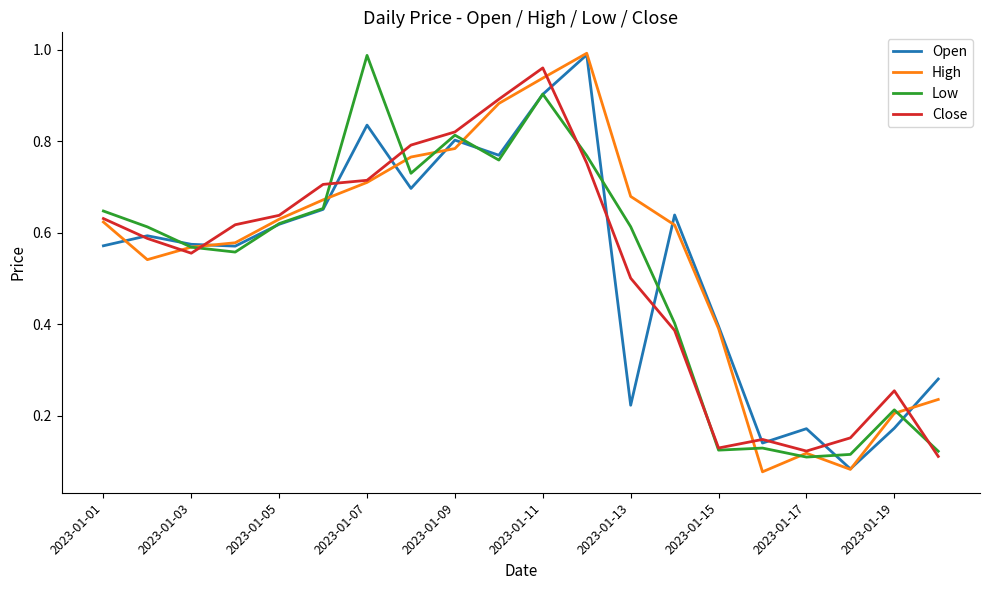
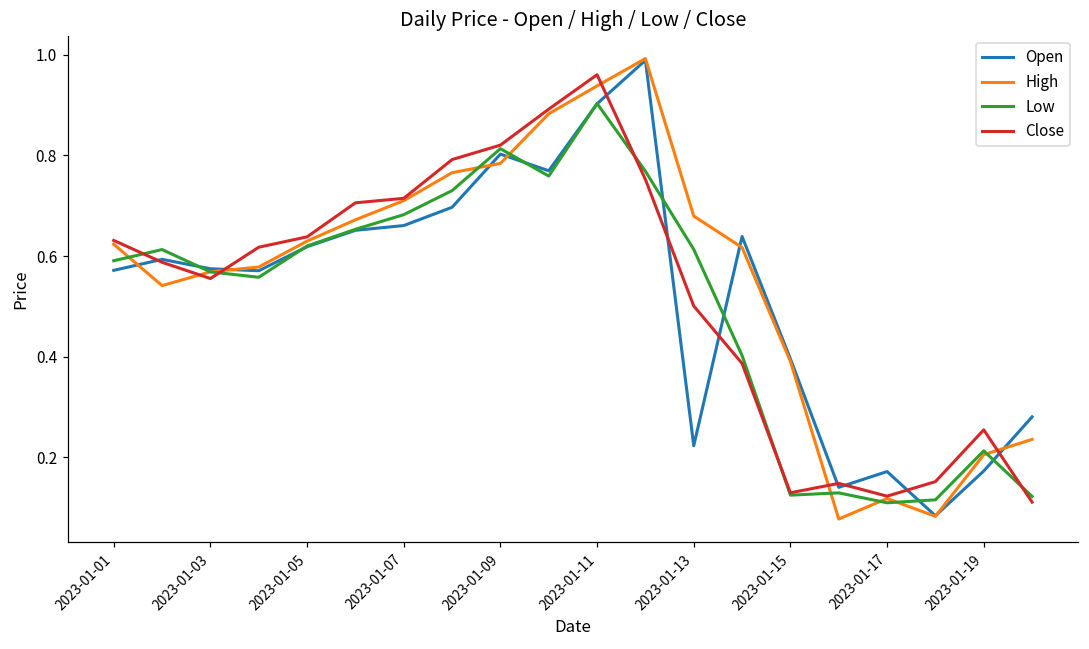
  {
    "Open": {
      "2023-01-01": 0.57,
      "2023-01-03": 0.57,
-     "2023-01-07": 0.84,
+     "2023-01-07": 0.66,
      "2023-01-09": 0.80,
      "2023-01-13": 0.22,
      "2023-01-17": 0.17,
      "2023-01-19": 0.17
    },
    "High": {
      "2023-01-01": 0.62,
      "2023-01-05": 0.63,
      "2023-01-09": 0.78,
      "2023-01-11": 0.94,
      "2023-01-13": 0.68,
      "2023-01-19": 0.21
    },
    "Low": {
-     "2023-01-01": 0.65,
-     "2023-01-07": 0.99,
+     "2023-01-01": 0.59,
+     "2023-01-07": 0.68,
      "2023-01-09": 0.81,
      "2023-01-13": 0.61,
      "2023-01-17": 0.11,
      "2023-01-19": 0.21
    },
    "Close": {
      "2023-01-01": 0.63,
      "2023-01-03": 0.56,
      "2023-01-05": 0.64,
      "2023-01-09": 0.82,
      "2023-01-11": 0.96,
      "2023-01-13": 0.50,
      "2023-01-19": 0.25
    }
  }
